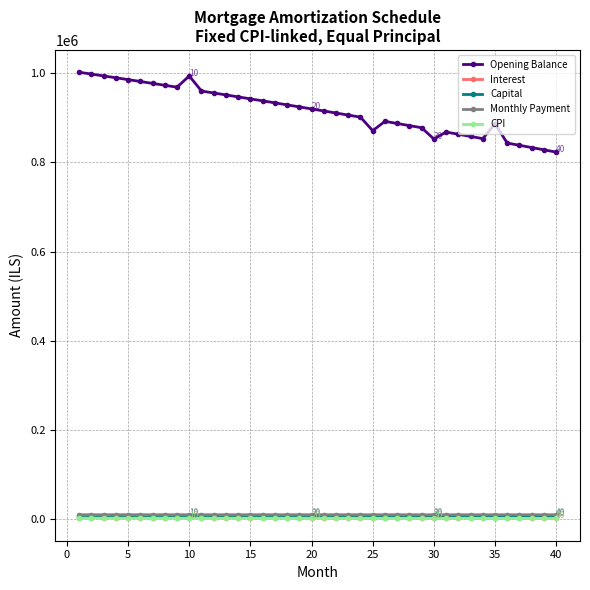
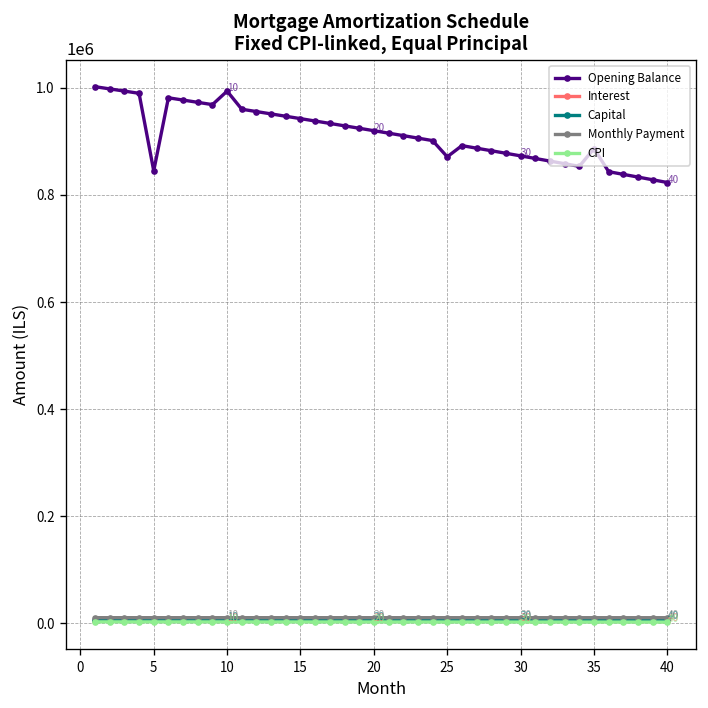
  {
    "Opening Balance": {
-     "5": 990000,
+     "5": 850000,
      "15": 940000,
      "25": 870000,
-     "30": 850000
+     "30": 870000
    }
  }
